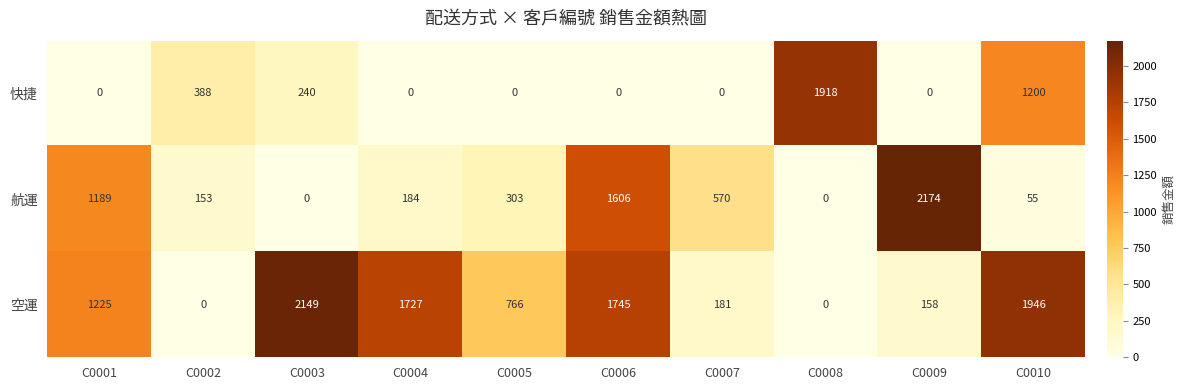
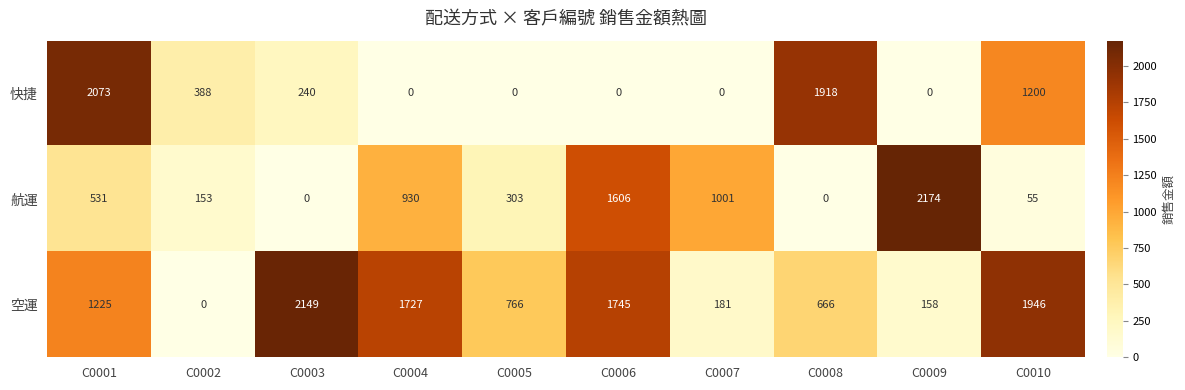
  {
    "快捷": {
-     "C0001": 0,
+     "C0001": 2073,
      "C0002": 388,
      "C0003": 240,
      "C0004": 0,
      "C0005": 0,
      "C0006": 0,
      "C0007": 0,
      "C0008": 1918,
      "C0009": 0,
      "C0010": 1200
    },
    "航運": {
-     "C0001": 1189,
+     "C0001": 531,
      "C0002": 153,
      "C0003": 0,
-     "C0004": 184,
+     "C0004": 930,
      "C0005": 303,
      "C0006": 1606,
-     "C0007": 570,
+     "C0007": 1001,
      "C0008": 0,
      "C0009": 2174,
      "C0010": 55
    },
    "空運": {
      "C0001": 1225,
      "C0002": 0,
      "C0003": 2149,
      "C0004": 1727,
      "C0005": 766,
      "C0006": 1745,
      "C0007": 181,
-     "C0008": 0,
+     "C0008": 666,
      "C0009": 158,
      "C0010": 1946
    }
  }
